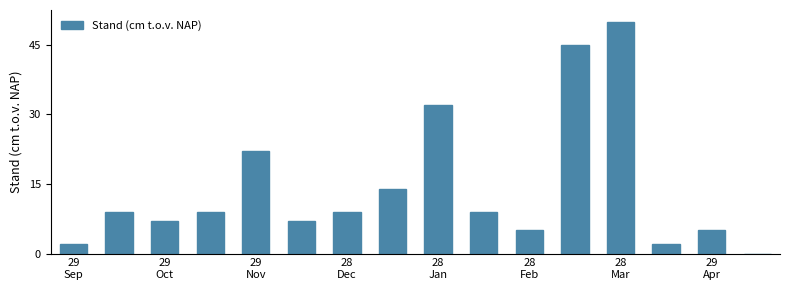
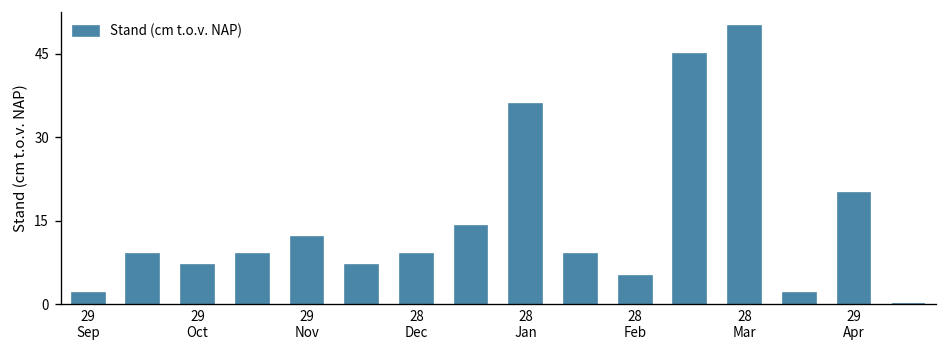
  {
    "29 Sep": 2,
    "29 Oct": 7,
-   "29 Nov": 22,
+   "29 Nov": 12,
    "28 Dec": 9,
-   "28 Jan": 32,
+   "28 Jan": 36,
    "28 Feb": 5,
    "28 Mar": 50,
-   "29 Apr": 5
+   "29 Apr": 20
  }
